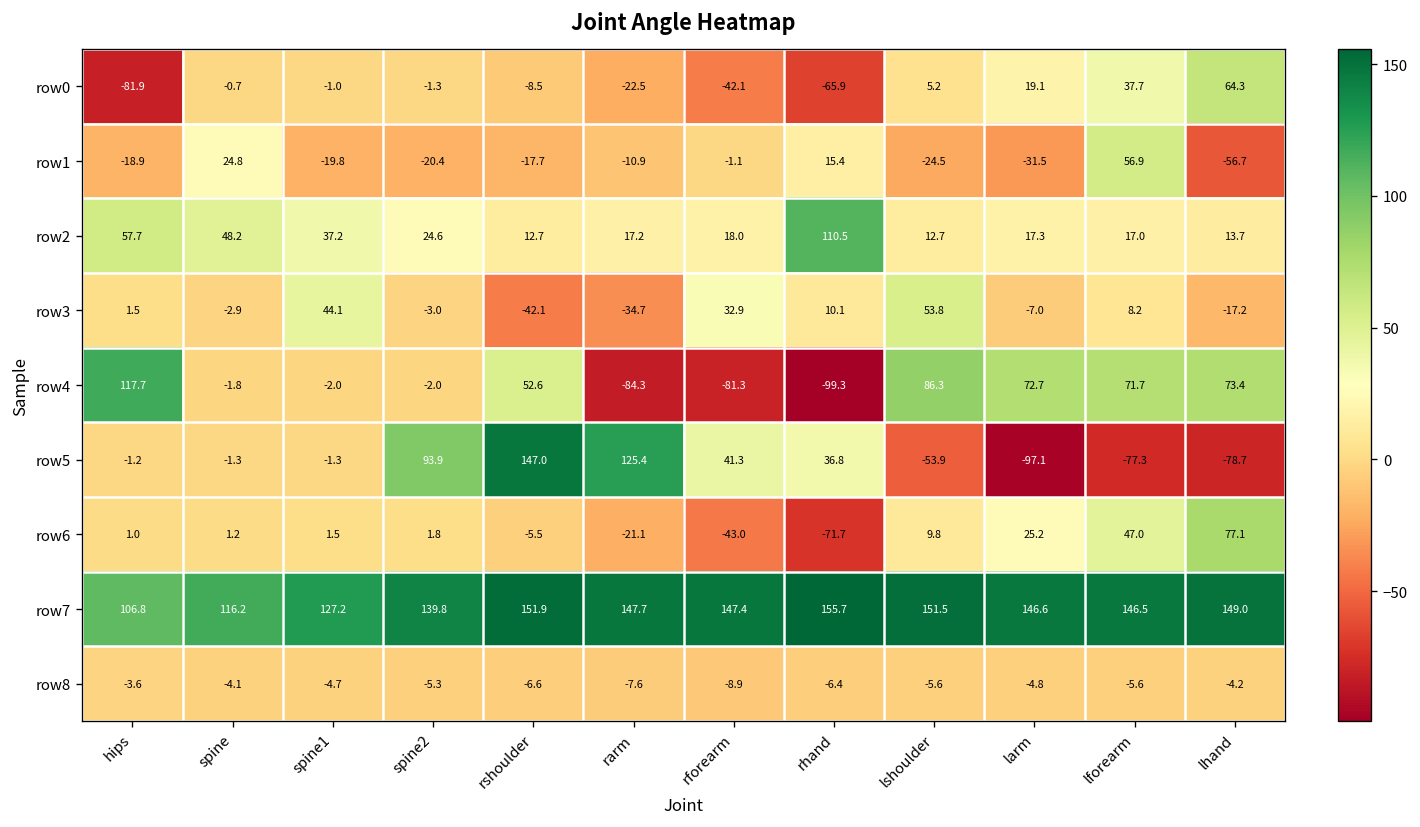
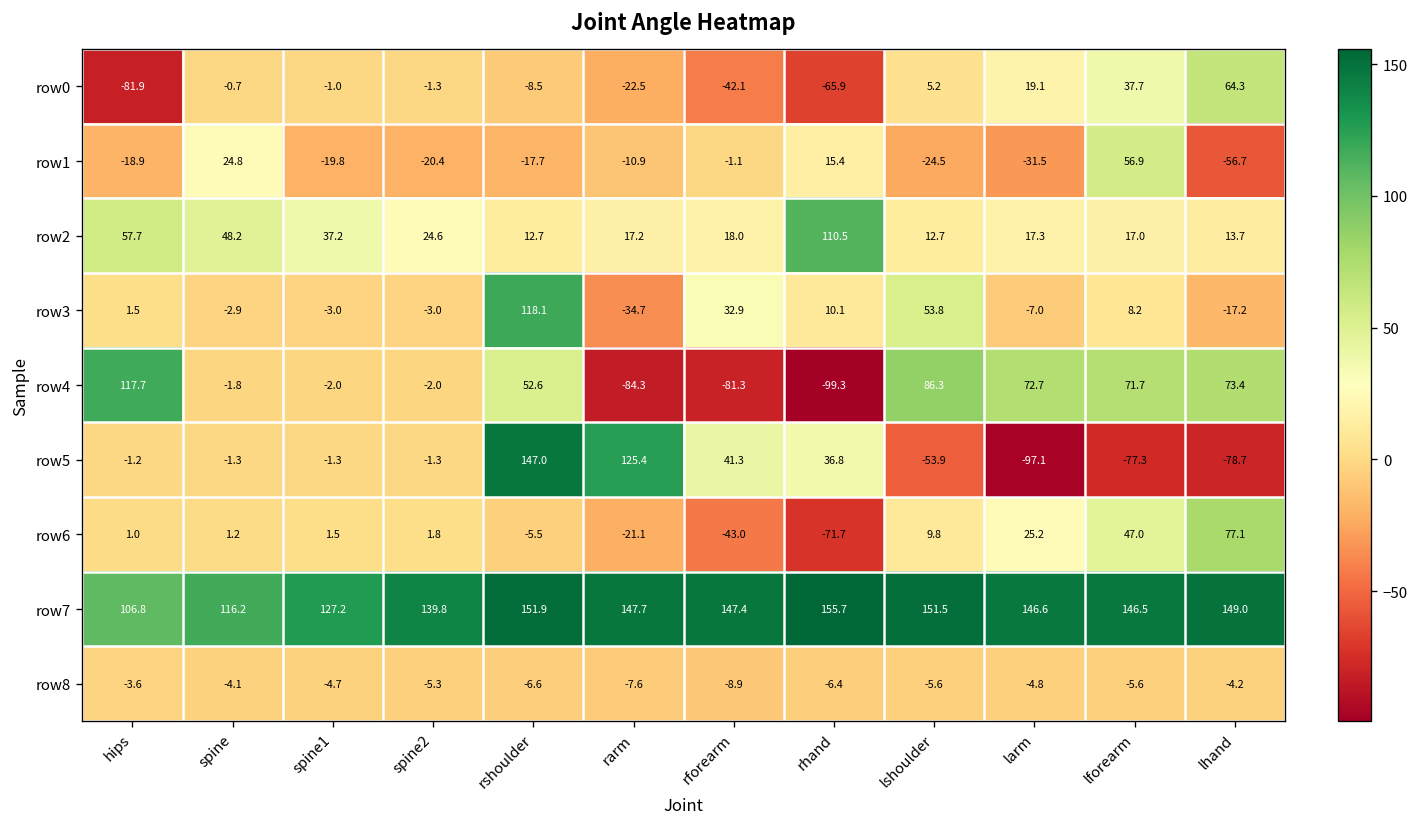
  {
    "row0": {
      "hips": -81.9,
      "spine": -0.7,
      "spine1": -1.0,
      "spine2": -1.3,
      "rshoulder": -8.5,
      "rarm": -22.5,
      "rforearm": -42.1,
      "rhand": -65.9,
      "lshoulder": 5.2,
      "larm": 19.1,
      "lforearm": 37.7,
      "lhand": 64.3
    },
    "row1": {
      "hips": -18.9,
      "spine": 24.8,
      "spine1": -19.8,
      "spine2": -20.4,
      "rshoulder": -17.7,
      "rarm": -10.9,
      "rforearm": -1.1,
      "rhand": 15.4,
      "lshoulder": -24.5,
      "larm": -31.5,
      "lforearm": 56.9,
      "lhand": -56.7
    },
    "row2": {
      "hips": 57.7,
      "spine": 48.2,
      "spine1": 37.2,
      "spine2": 24.6,
      "rshoulder": 12.7,
      "rarm": 17.2,
      "rforearm": 18.0,
      "rhand": 110.5,
      "lshoulder": 12.7,
      "larm": 17.3,
      "lforearm": 17.0,
      "lhand": 13.7
    },
    "row3": {
      "hips": 1.5,
      "spine": -2.9,
-     "spine1": 44.1,
+     "spine1": -3.0,
      "spine2": -3.0,
-     "rshoulder": -42.1,
+     "rshoulder": 118.1,
      "rarm": -34.7,
      "rforearm": 32.9,
      "rhand": 10.1,
      "lshoulder": 53.8,
      "larm": -7.0,
      "lforearm": 8.2,
      "lhand": -17.2
    },
    "row4": {
      "hips": 117.7,
      "spine": -1.8,
      "spine1": -2.0,
      "spine2": -2.0,
      "rshoulder": 52.6,
      "rarm": -84.3,
      "rforearm": -81.3,
      "rhand": -99.3,
      "lshoulder": 86.3,
      "larm": 72.7,
      "lforearm": 71.7,
      "lhand": 73.4
    },
    "row5": {
      "hips": -1.2,
      "spine": -1.3,
      "spine1": -1.3,
-     "spine2": 93.9,
+     "spine2": -1.3,
      "rshoulder": 147.0,
      "rarm": 125.4,
      "rforearm": 41.3,
      "rhand": 36.8,
      "lshoulder": -53.9,
      "larm": -97.1,
      "lforearm": -77.3,
      "lhand": -78.7
    },
    "row6": {
      "hips": 1.0,
      "spine": 1.2,
      "spine1": 1.5,
      "spine2": 1.8,
      "rshoulder": -5.5,
      "rarm": -21.1,
      "rforearm": -43.0,
      "rhand": -71.7,
      "lshoulder": 9.8,
      "larm": 25.2,
      "lforearm": 47.0,
      "lhand": 77.1
    },
    "row7": {
      "hips": 106.8,
      "spine": 116.2,
      "spine1": 127.2,
      "spine2": 139.8,
      "rshoulder": 151.9,
      "rarm": 147.7,
      "rforearm": 147.4,
      "rhand": 155.7,
      "lshoulder": 151.5,
      "larm": 146.6,
      "lforearm": 146.5,
      "lhand": 149.0
    },
    "row8": {
      "hips": -3.6,
      "spine": -4.1,
      "spine1": -4.7,
      "spine2": -5.3,
      "rshoulder": -6.6,
      "rarm": -7.6,
      "rforearm": -8.9,
      "rhand": -6.4,
      "lshoulder": -5.6,
      "larm": -4.8,
      "lforearm": -5.6,
      "lhand": -4.2
    }
  }
